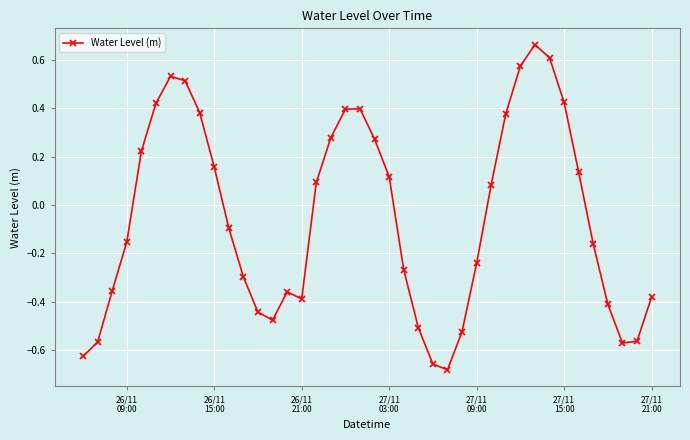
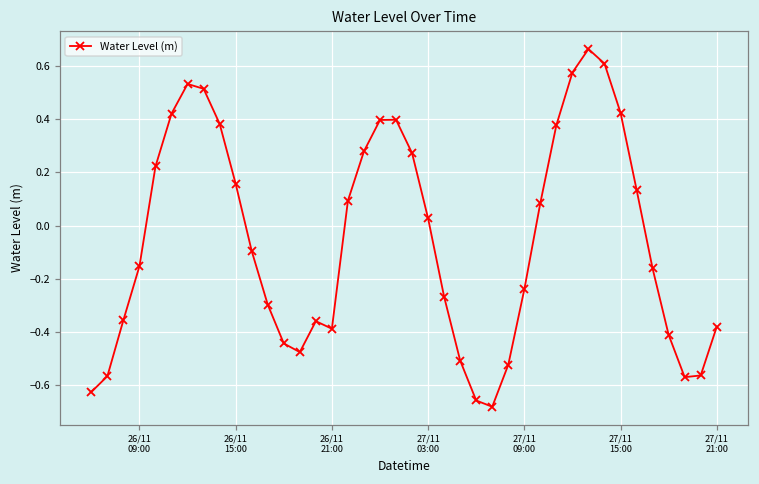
  {
    "26/11 09:00": -0.15,
    "26/11 15:00": 0.16,
    "26/11 21:00": -0.39,
-   "27/11 03:00": 0.12,
+   "27/11 03:00": 0.03,
    "27/11 09:00": -0.24,
    "27/11 15:00": 0.43,
    "27/11 21:00": -0.38
  }
